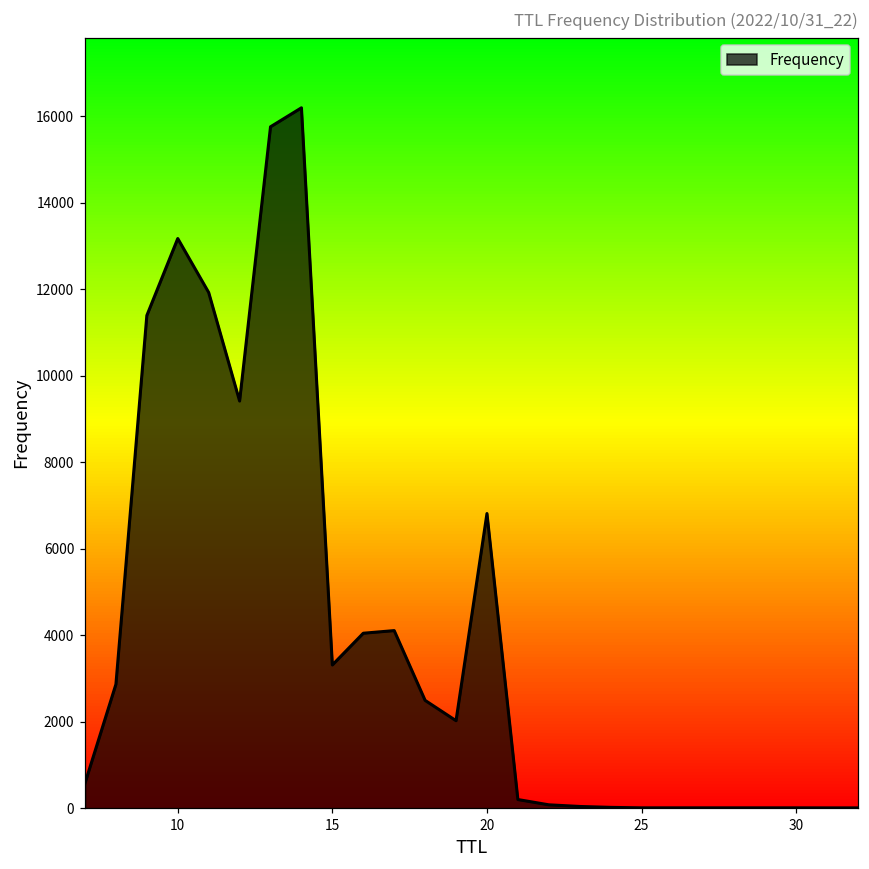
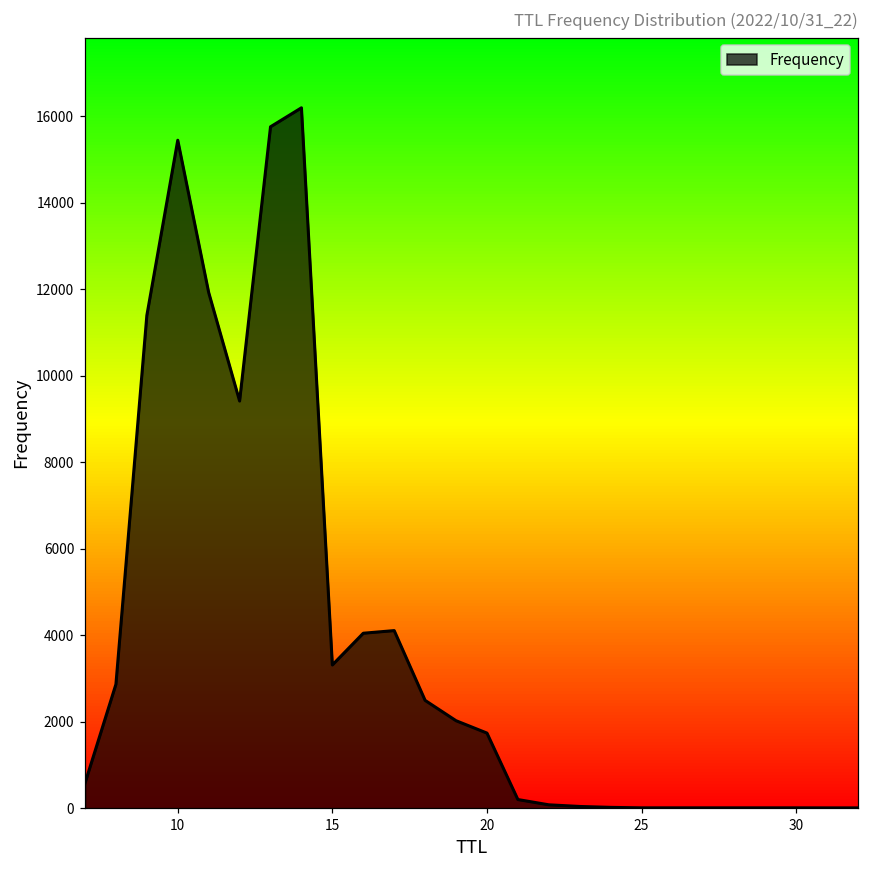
  {
-   "10": 13200,
+   "10": 15400,
    "15": 3300,
-   "20": 6800,
+   "20": 1700,
    "25": 0,
    "30": 0
  }
